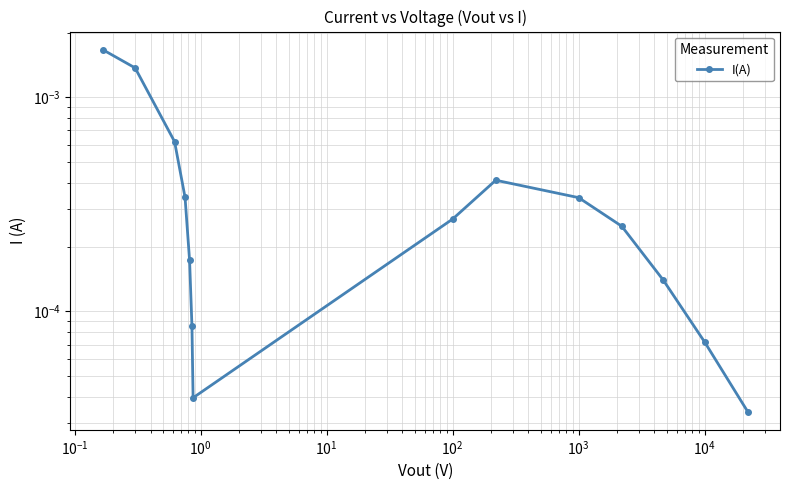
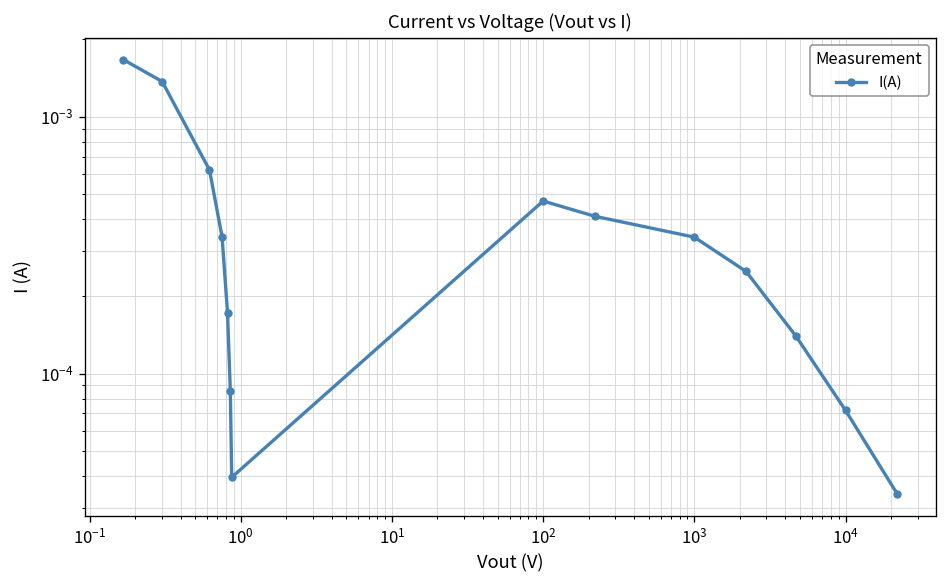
  {
-   "10^2": 0.00027,
+   "10^2": 0.00047,
    "10^3": 0.00034,
    "10^4": 0.000072
  }
